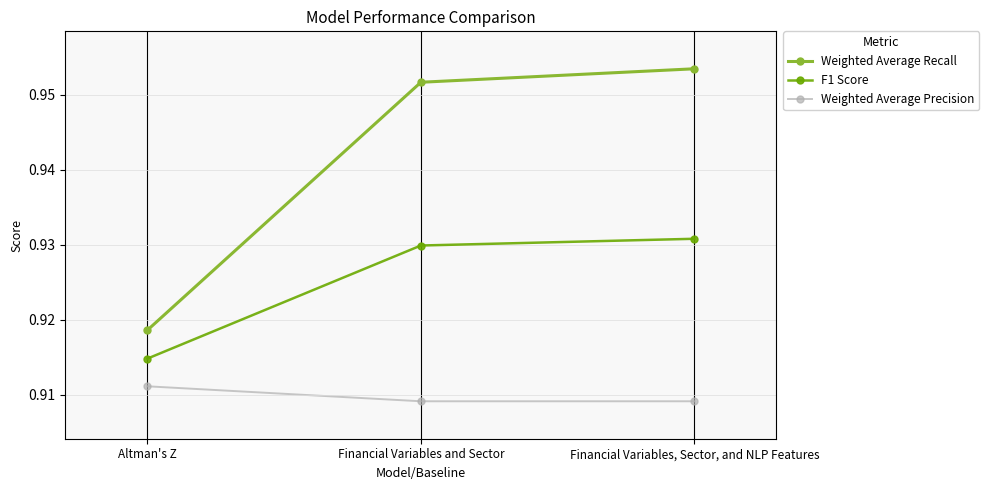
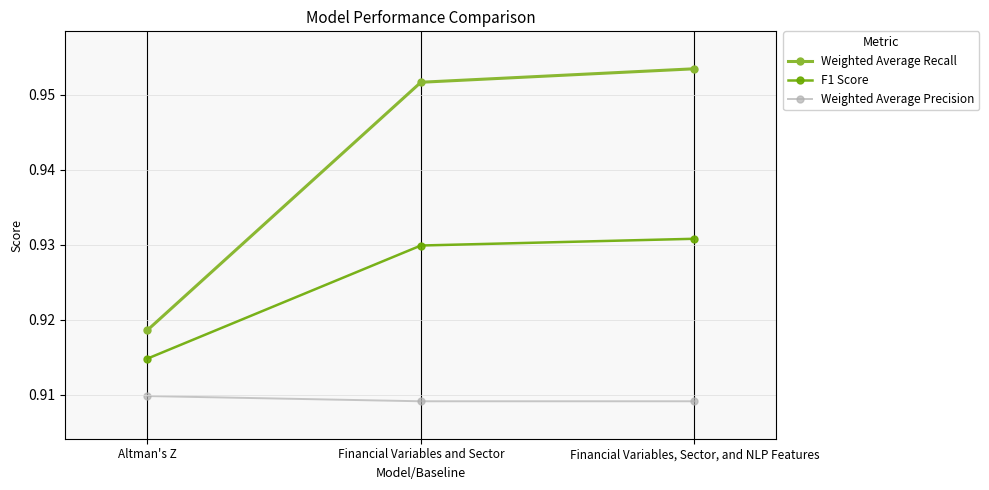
  {
    "Weighted Average Precision": {
-     "Altman's Z": 0.911,
+     "Altman's Z": 0.910,
      "Financial Variables and Sector": 0.909,
      "Financial Variables, Sector, and NLP Features": 0.909
    }
  }
